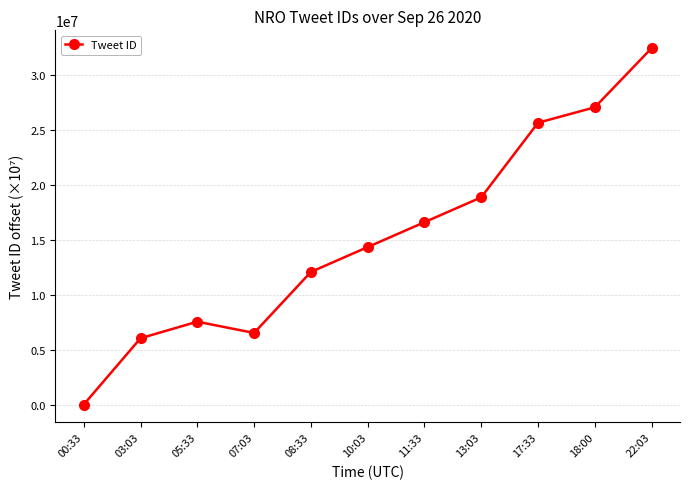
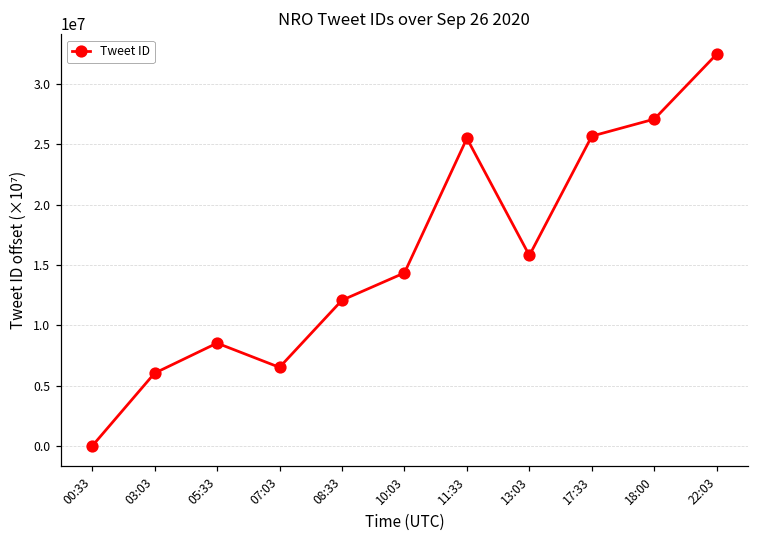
  {
    "00:33": 0,
    "03:03": 6000000,
-   "05:33": 7500000,
+   "05:33": 8500000,
    "07:03": 6500000,
    "08:33": 12100000,
    "10:03": 14300000,
-   "11:33": 16600000,
-   "13:03": 18900000,
+   "11:33": 25500000,
+   "13:03": 15800000,
    "17:33": 25700000,
    "18:00": 27100000,
    "22:03": 32500000
  }
